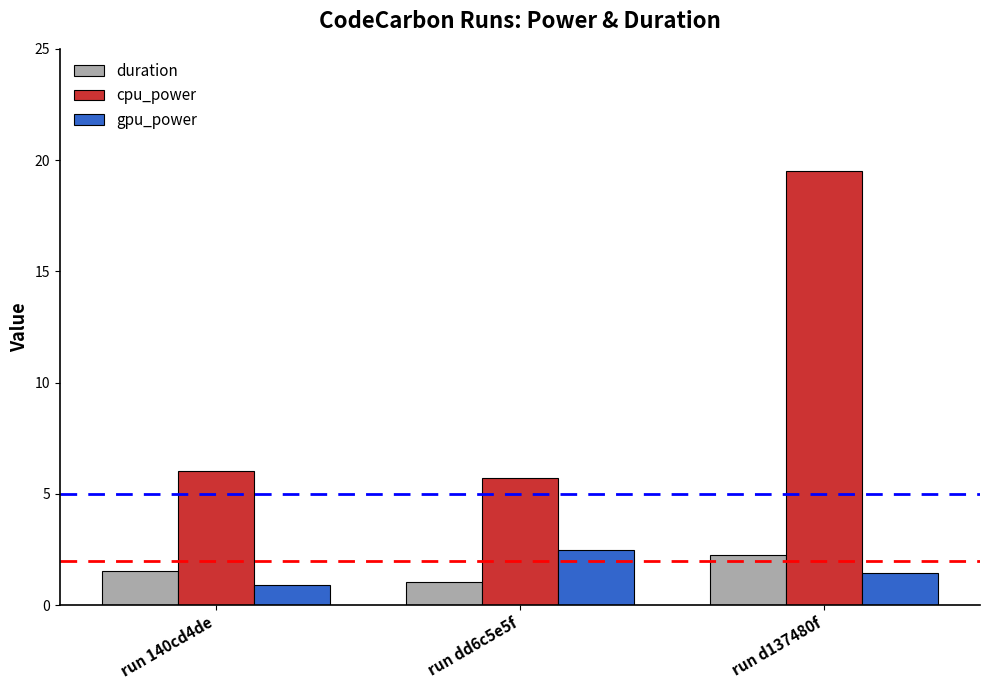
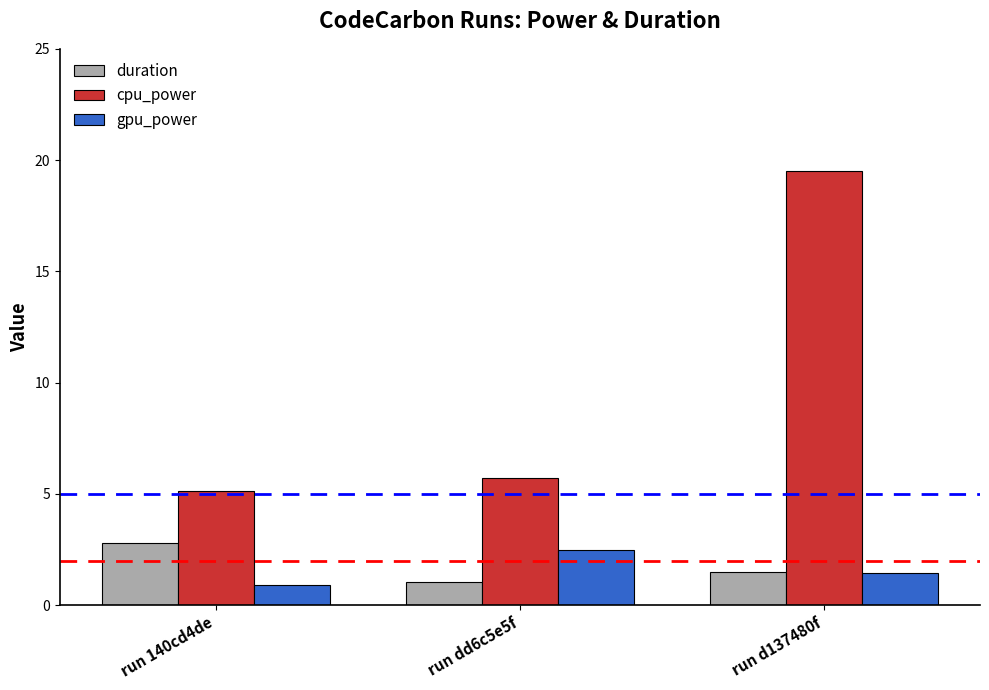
  {
    "duration": {
-     "run 140cd4de": 1.5,
+     "run 140cd4de": 2.8,
      "run dd6c5e5f": 1.1,
-     "run d137480f": 2.3
+     "run d137480f": 1.5
    },
    "cpu_power": {
-     "run 140cd4de": 6.0,
+     "run 140cd4de": 5.1,
      "run dd6c5e5f": 5.7,
      "run d137480f": 19.5
    },
    "gpu_power": {
      "run 140cd4de": 0.9,
      "run dd6c5e5f": 2.5,
      "run d137480f": 1.5
    }
  }
